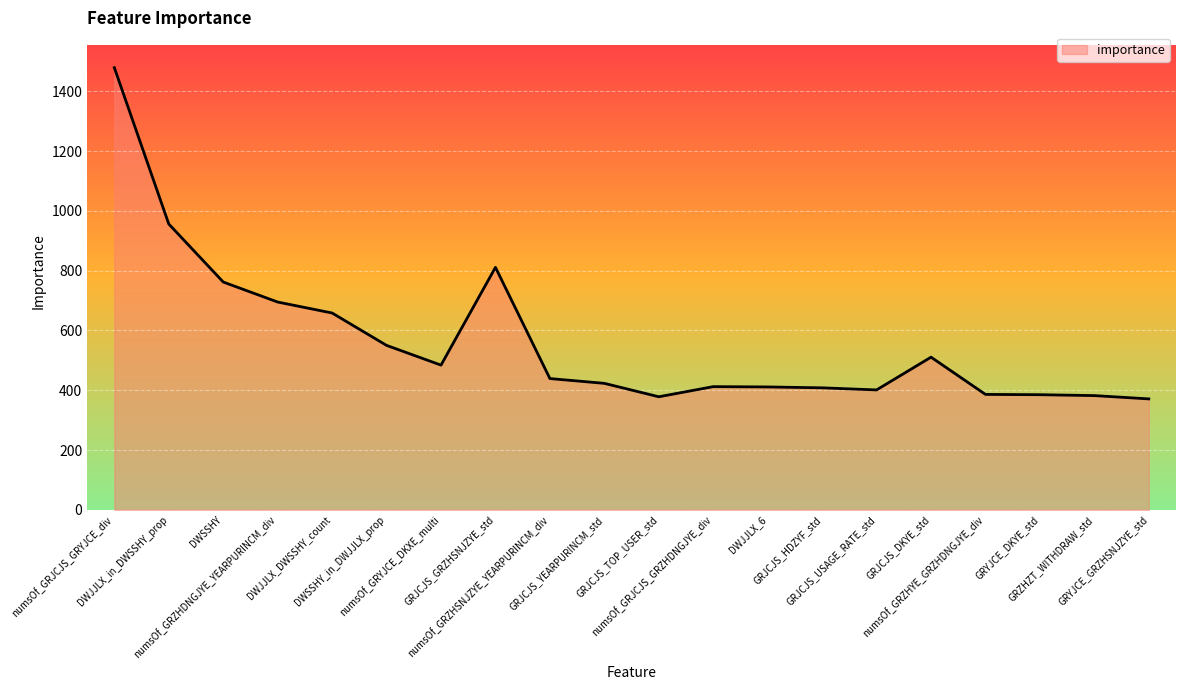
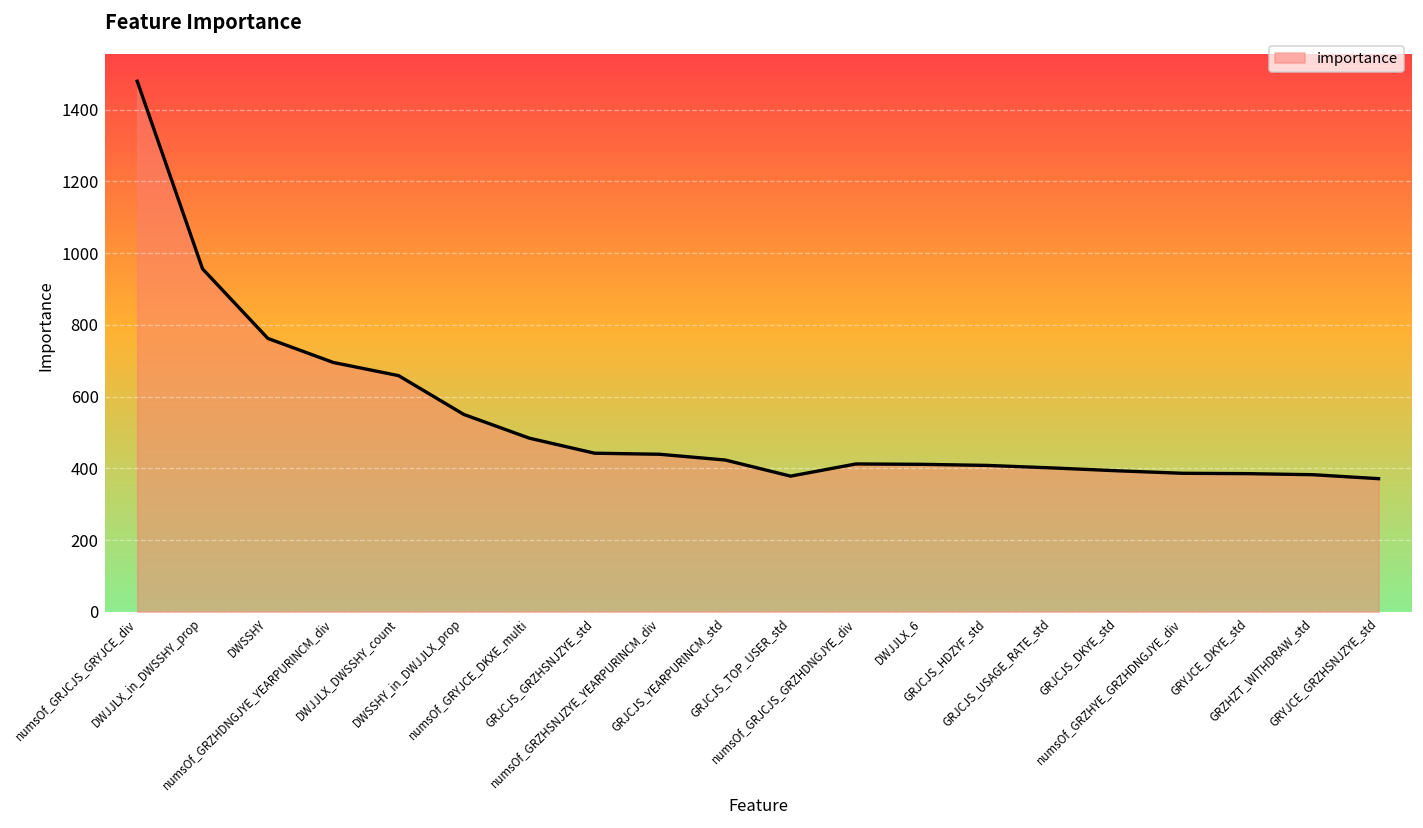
  {
    "numsOf_GRJCJS_GRYJCE_div": 1480,
    "DWJJLX_in_DWSSHY_prop": 960,
    "DWSSHY": 760,
    "numsOf_GRZHDNGJYE_YEARPURINCM_div": 700,
    "DWJJLX_DWSSHY_count": 660,
    "DWSSHY_in_DWJJLX_prop": 550,
    "numsOf_GRYJCE_DKXE_multi": 480,
-   "GRJCJS_GRZHSNJZYE_std": 810,
+   "GRJCJS_GRZHSNJZYE_std": 440,
    "numsOf_GRZHSNJZYE_YEARPURINCM_div": 440,
    "GRJCJS_YEARPURINCM_std": 420,
    "GRJCJS_TOP_USER_std": 380,
    "numsOf_GRJCJS_GRZHDNGJYE_div": 410,
    "DWJJLX_6": 410,
    "GRJCJS_HDZYF_std": 410,
    "GRJCJS_USAGE_RATE_std": 400,
-   "GRJCJS_DKYE_std": 510,
+   "GRJCJS_DKYE_std": 390,
    "numsOf_GRZHYE_GRZHDNGJYE_div": 390,
    "GRYJCE_DKYE_std": 390,
    "GRZHZT_WITHDRAW_std": 380,
    "GRYJCE_GRZHSNJZYE_std": 370
  }
